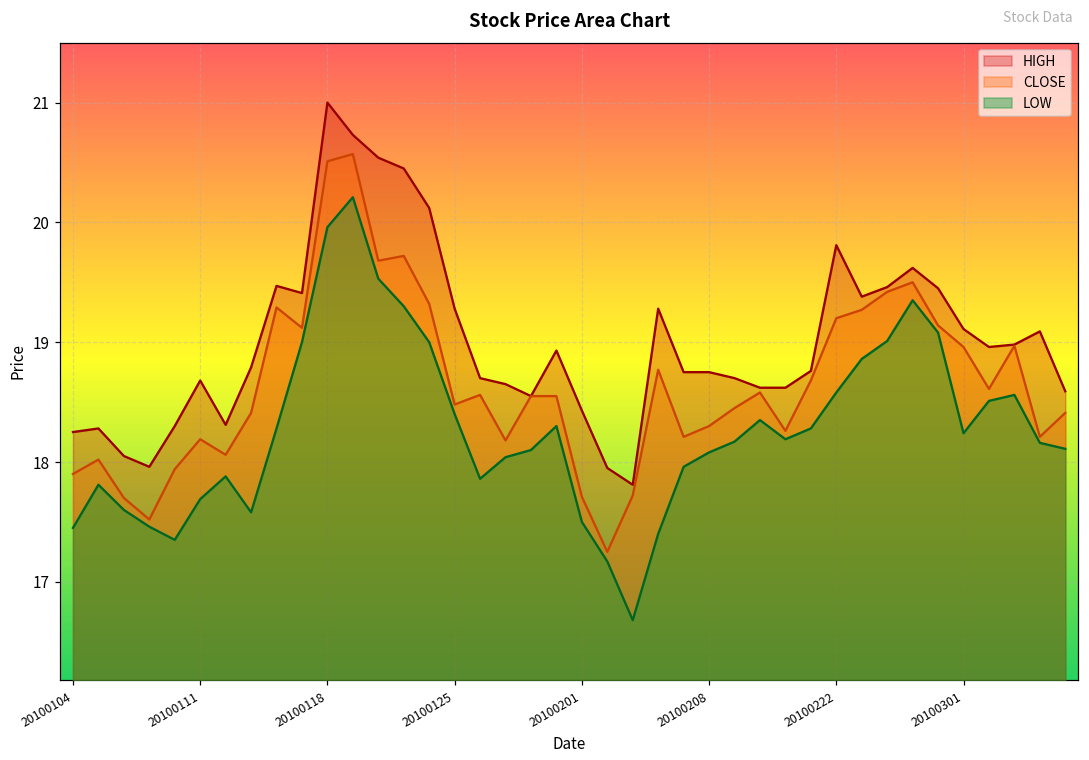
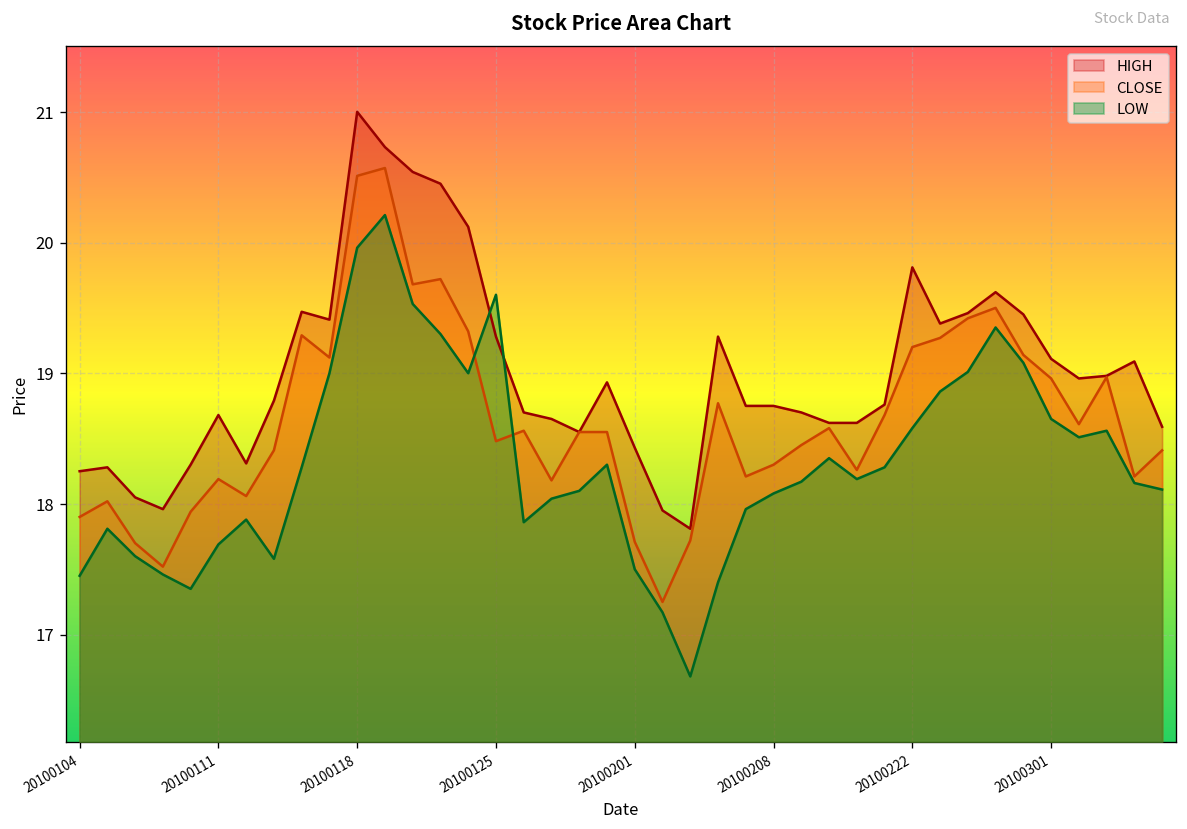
  {
    "LOW": {
      "20100104": 17.45,
      "20100111": 17.69,
      "20100118": 19.96,
-     "20100125": 18.4,
+     "20100125": 19.6,
      "20100201": 17.50,
      "20100208": 18.08,
      "20100222": 18.58,
-     "20100301": 18.24
+     "20100301": 18.65
    }
  }
